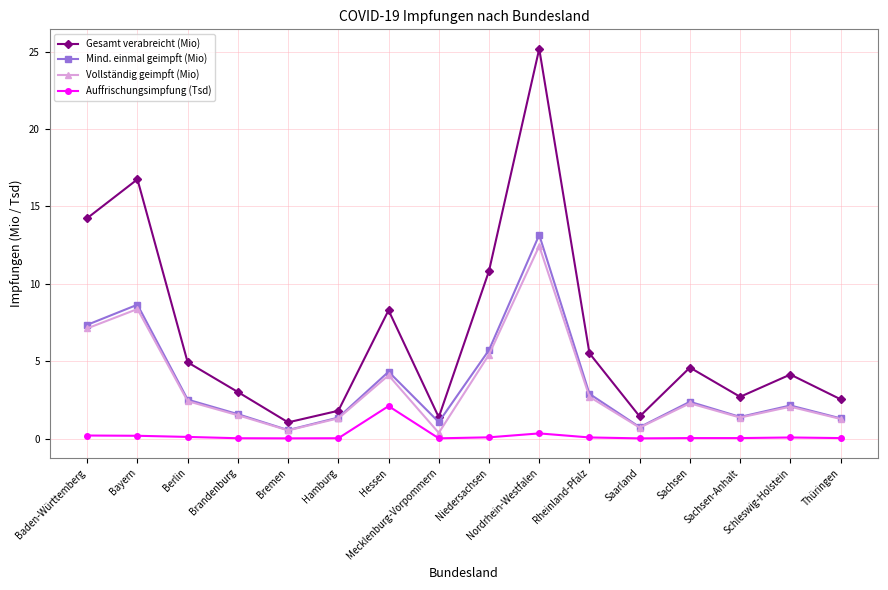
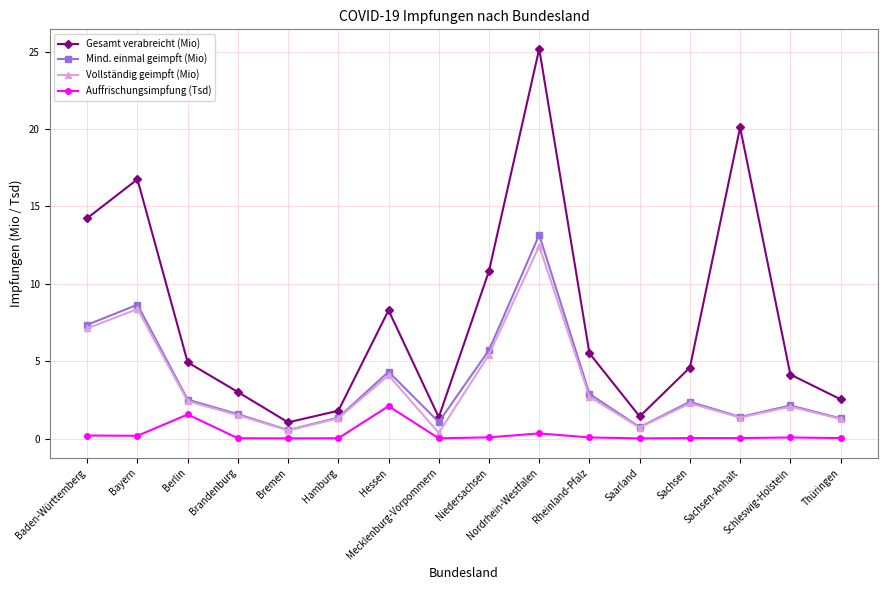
  {
    "Gesamt verabreicht (Mio)": {
      "Baden-Württemberg": 14.2,
      "Bayern": 16.8,
      "Berlin": 4.9,
      "Brandenburg": 3.0,
      "Bremen": 1.1,
      "Hamburg": 1.8,
      "Hessen": 8.3,
      "Mecklenburg-Vorpommern": 1.4,
      "Niedersachsen": 10.8,
      "Nordrhein-Westfalen": 25.2,
      "Rheinland-Pfalz": 5.5,
      "Saarland": 1.4,
      "Sachsen": 4.6,
-     "Sachsen-Anhalt": 2.7,
+     "Sachsen-Anhalt": 20.1,
      "Schleswig-Holstein": 4.1,
      "Thüringen": 2.5
    },
    "Mind. einmal geimpft (Mio)": {
      "Baden-Württemberg": 7.4,
      "Bayern": 8.7,
      "Hessen": 4.3,
      "Mecklenburg-Vorpommern": 1.1,
      "Niedersachsen": 5.7,
      "Nordrhein-Westfalen": 13.2,
      "Rheinland-Pfalz": 2.9
    },
    "Vollständig geimpft (Mio)": {
      "Baden-Württemberg": 7.1,
      "Bayern": 8.4,
      "Hessen": 4.1,
      "Mecklenburg-Vorpommern": 0.4,
      "Niedersachsen": 5.4,
      "Nordrhein-Westfalen": 12.4,
      "Rheinland-Pfalz": 2.7
    },
    "Auffrischungsimpfung (Tsd)": {
      "Baden-Württemberg": 0.2,
      "Bayern": 0.2,
-     "Berlin": 0.1,
+     "Berlin": 1.6,
      "Brandenburg": 0.0,
      "Bremen": 0.0,
      "Hamburg": 0.0,
      "Hessen": 2.1,
      "Mecklenburg-Vorpommern": 0.0,
      "Niedersachsen": 0.1,
      "Nordrhein-Westfalen": 0.3,
      "Rheinland-Pfalz": 0.1,
      "Saarland": 0.0,
      "Sachsen": 0.0,
      "Sachsen-Anhalt": 0.0,
      "Schleswig-Holstein": 0.1,
      "Thüringen": 0.0
    }
  }
